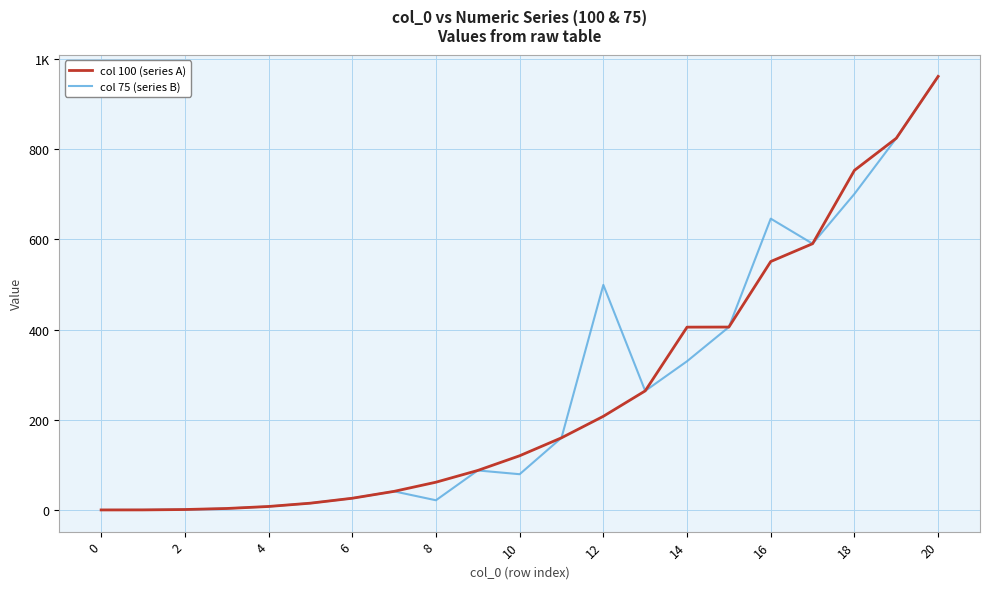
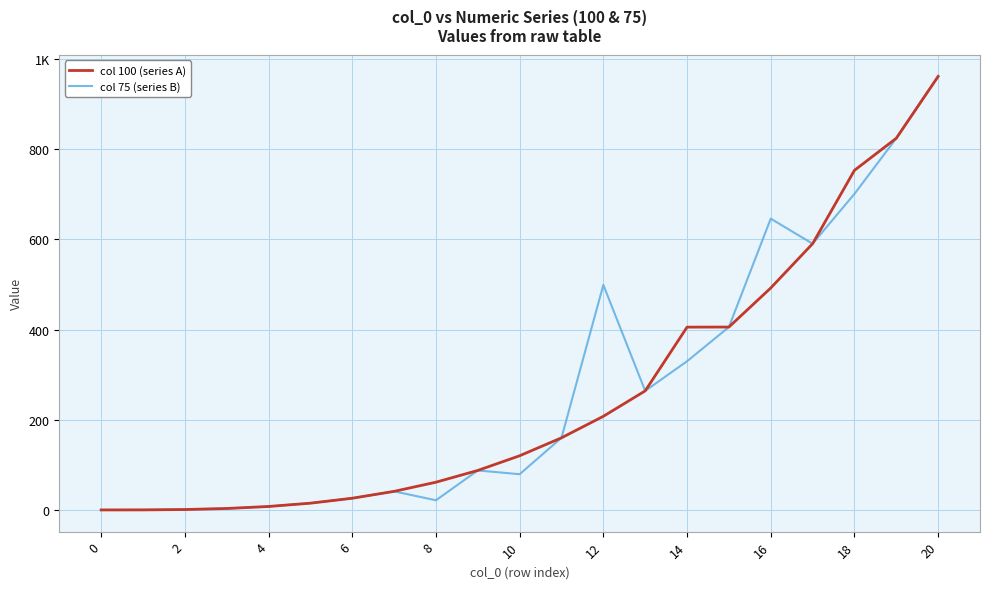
  {
    "col 100 (series A)": {
      "8": 60,
      "10": 120,
      "12": 210,
      "14": 410,
-     "16": 550,
+     "16": 490,
      "18": 750
    },
    "col 75 (series B)": {
      "8": 20,
      "10": 80,
      "12": 500,
      "14": 330,
      "16": 650,
      "18": 700
    }
  }
